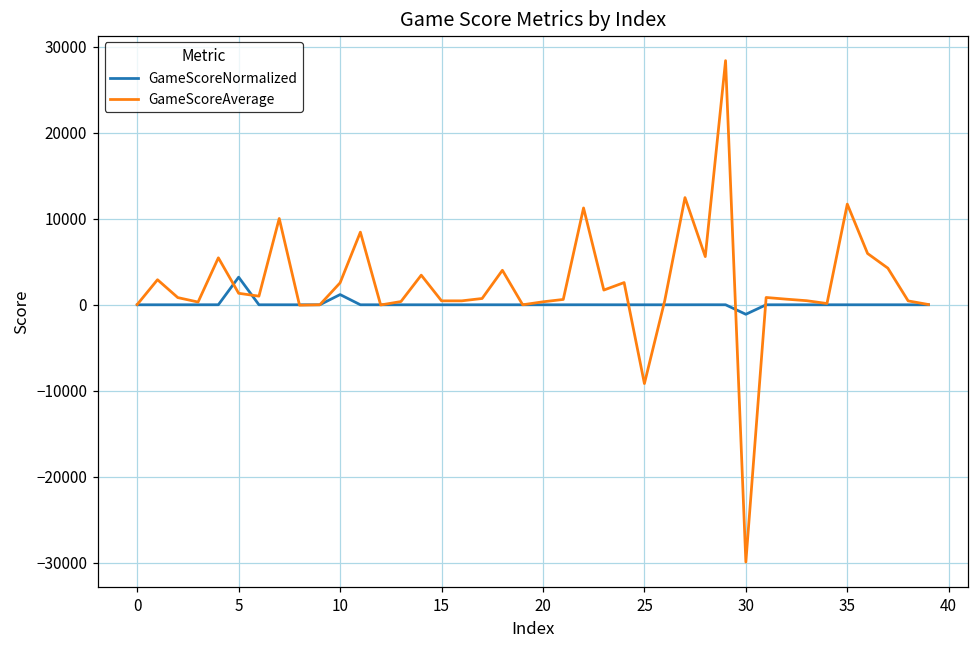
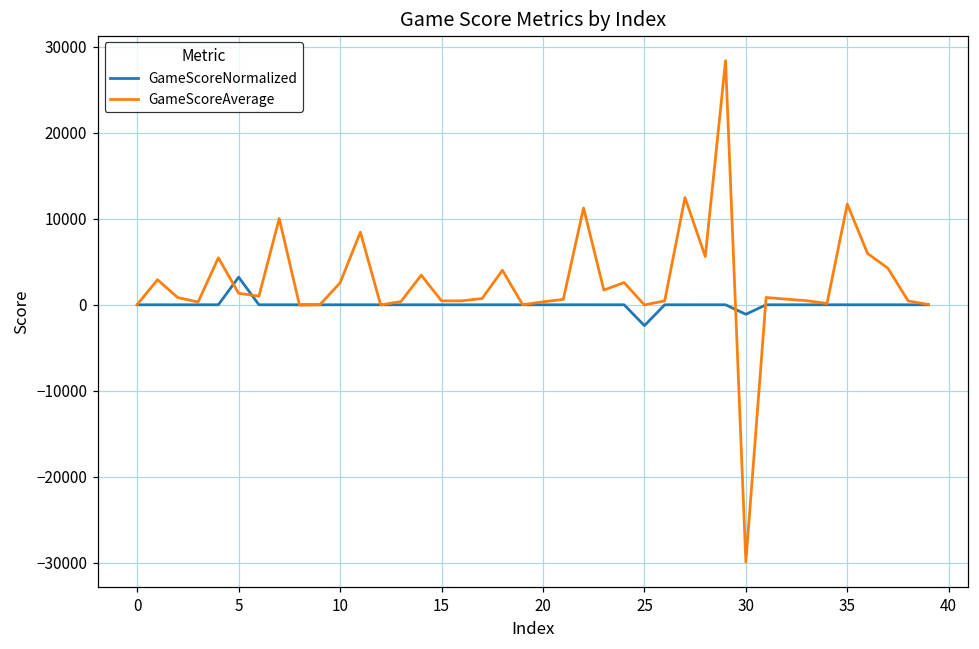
  {
    "GameScoreNormalized": {
      "5": 3000,
-     "10": 1000,
+     "10": 0,
      "15": 0,
      "20": 0,
-     "25": 0,
+     "25": -2000,
      "30": -1000,
      "35": 0
    },
    "GameScoreAverage": {
      "5": 1000,
      "10": 3000,
      "15": 0,
      "20": 0,
-     "25": -9000,
+     "25": 0,
      "30": -30000,
      "35": 12000
    }
  }
